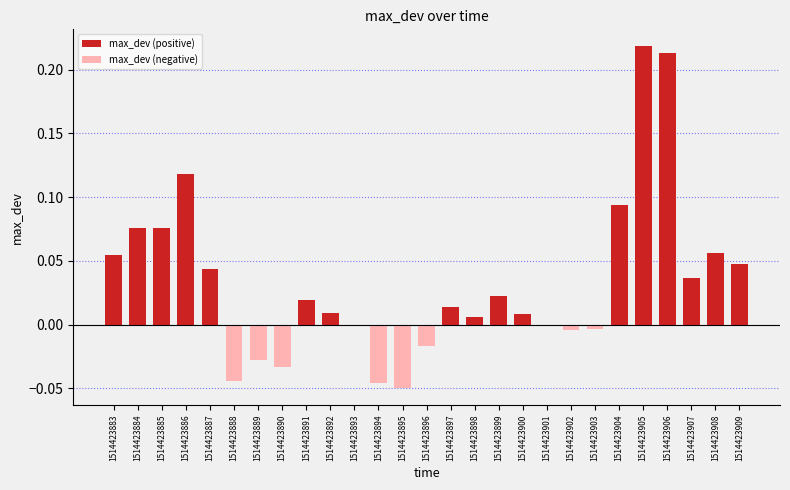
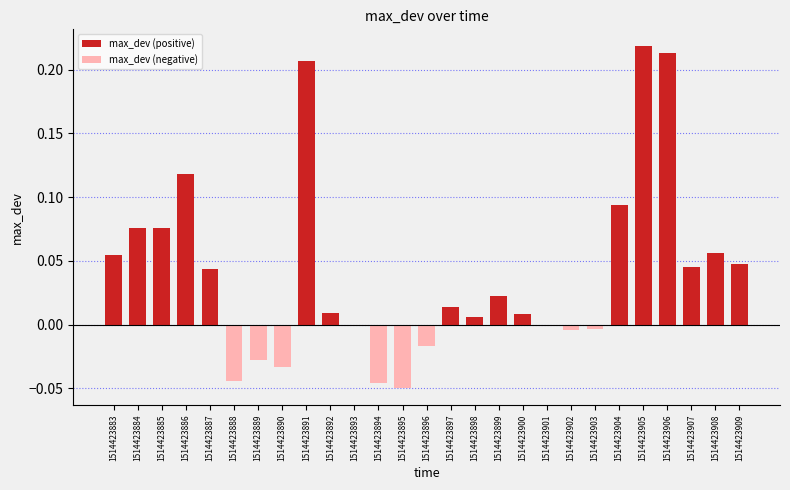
  {
    "max_dev (positive)": {
      "1514423883": 0.054,
      "1514423884": 0.076,
      "1514423885": 0.076,
      "1514423886": 0.118,
      "1514423887": 0.043,
      "1514423888": 0.000,
      "1514423889": 0.000,
      "1514423890": 0.000,
-     "1514423891": 0.019,
+     "1514423891": 0.206,
      "1514423892": 0.009,
      "1514423893": 0.000,
      "1514423894": 0.000,
      "1514423895": 0.000,
      "1514423896": 0.000,
      "1514423897": 0.014,
      "1514423898": 0.006,
      "1514423899": 0.022,
      "1514423900": 0.008,
      "1514423901": 0.000,
      "1514423902": 0.000,
      "1514423903": 0.000,
      "1514423904": 0.094,
      "1514423905": 0.218,
      "1514423906": 0.213,
-     "1514423907": 0.037,
+     "1514423907": 0.045,
      "1514423908": 0.056,
      "1514423909": 0.048
    },
    "max_dev (negative)": {
      "1514423883": 0.000,
      "1514423884": 0.000,
      "1514423885": 0.000,
      "1514423886": 0.000,
      "1514423887": 0.000,
      "1514423888": -0.045,
      "1514423889": -0.028,
      "1514423890": -0.034,
      "1514423891": 0.000,
      "1514423892": 0.000,
      "1514423894": -0.046,
      "1514423895": -0.050,
      "1514423896": -0.017,
      "1514423897": 0.000,
      "1514423898": 0.000,
      "1514423899": 0.000,
      "1514423900": 0.000,
      "1514423902": -0.004,
      "1514423903": -0.003,
      "1514423904": 0.000,
      "1514423905": 0.000,
      "1514423906": 0.000,
      "1514423907": 0.000,
      "1514423908": 0.000,
      "1514423909": 0.000
    }
  }
